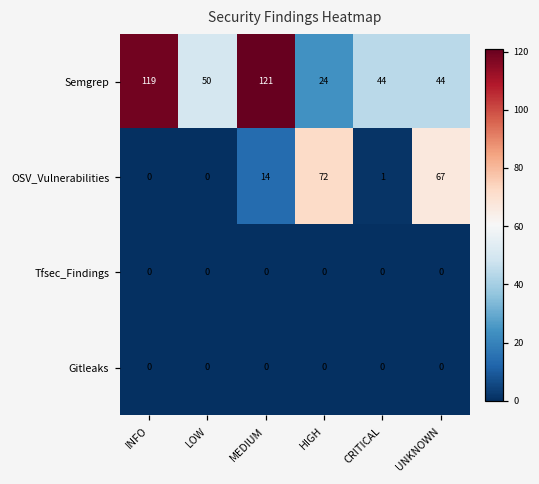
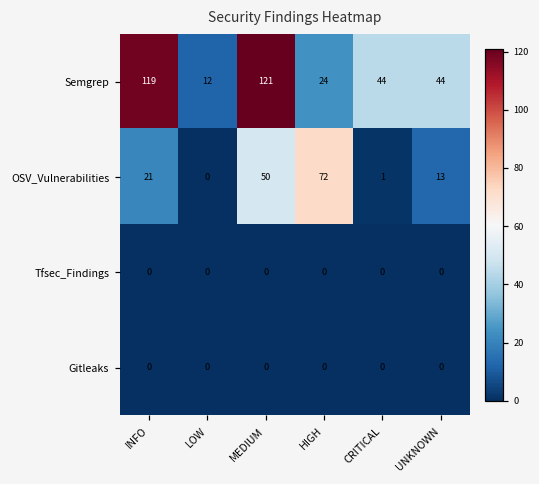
  {
    "Semgrep": {
      "INFO": 119,
-     "LOW": 50,
+     "LOW": 12,
      "MEDIUM": 121,
      "HIGH": 24,
      "CRITICAL": 44,
      "UNKNOWN": 44
    },
    "OSV_Vulnerabilities": {
-     "INFO": 0,
+     "INFO": 21,
      "LOW": 0,
-     "MEDIUM": 14,
+     "MEDIUM": 50,
      "HIGH": 72,
      "CRITICAL": 1,
-     "UNKNOWN": 67
+     "UNKNOWN": 13
    },
    "Tfsec_Findings": {
      "INFO": 0,
      "LOW": 0,
      "MEDIUM": 0,
      "HIGH": 0,
      "CRITICAL": 0,
      "UNKNOWN": 0
    },
    "Gitleaks": {
      "INFO": 0,
      "LOW": 0,
      "MEDIUM": 0,
      "HIGH": 0,
      "CRITICAL": 0,
      "UNKNOWN": 0
    }
  }
